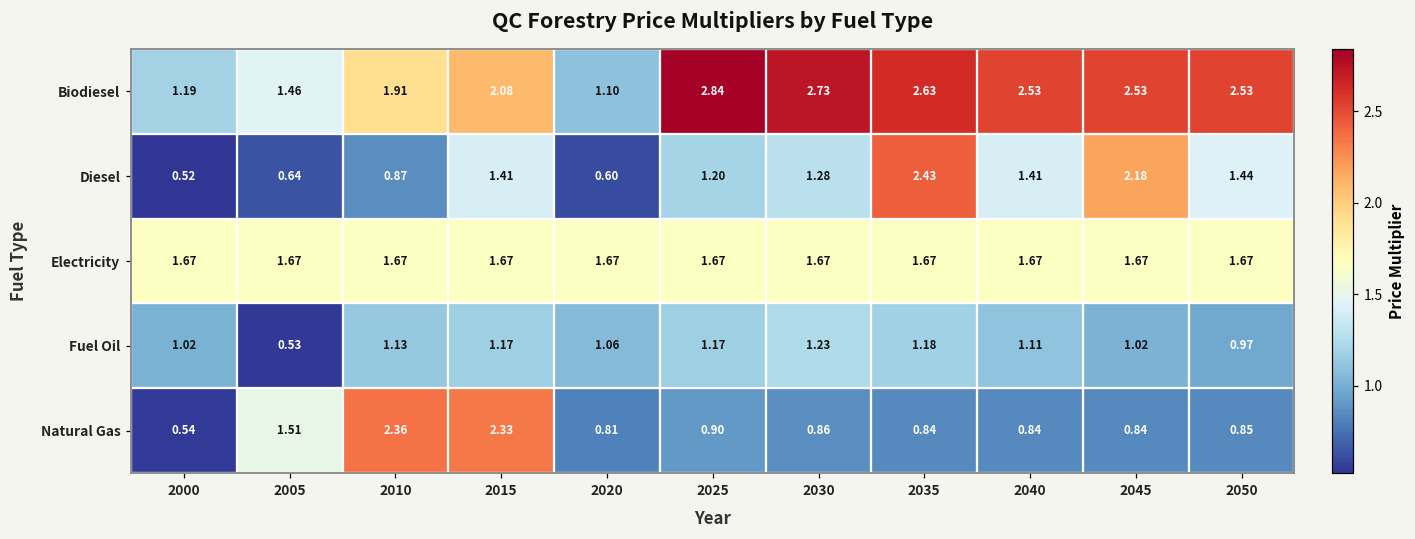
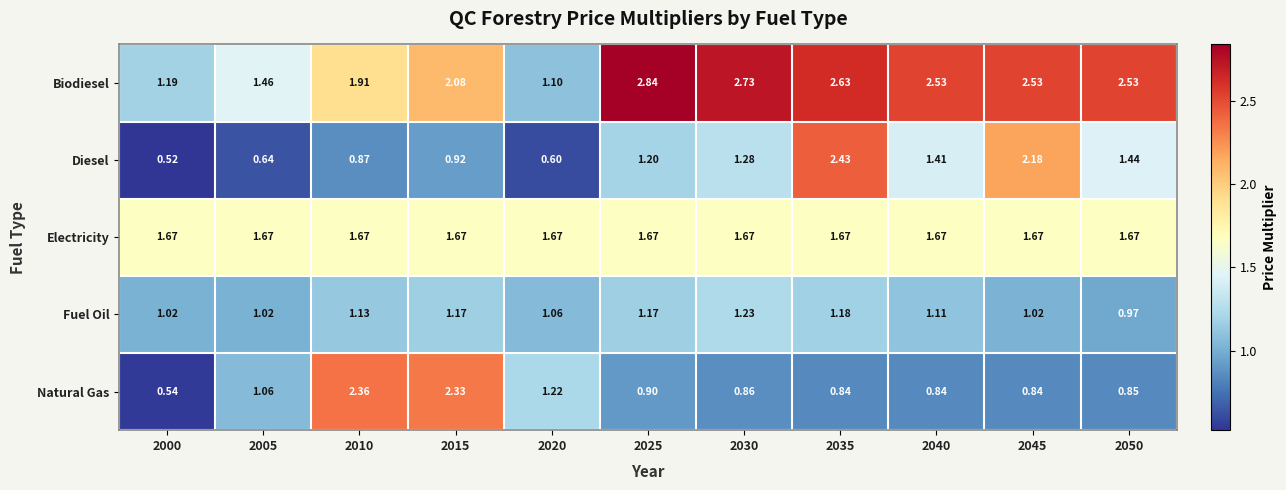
  {
    "Biodiesel": {
      "2000": 1.19,
      "2005": 1.46,
      "2010": 1.91,
      "2015": 2.08,
      "2020": 1.10,
      "2025": 2.84,
      "2030": 2.73,
      "2035": 2.63,
      "2040": 2.53,
      "2045": 2.53,
      "2050": 2.53
    },
    "Diesel": {
      "2000": 0.52,
      "2005": 0.64,
      "2010": 0.87,
-     "2015": 1.41,
+     "2015": 0.92,
      "2020": 0.60,
      "2025": 1.20,
      "2030": 1.28,
      "2035": 2.43,
      "2040": 1.41,
      "2045": 2.18,
      "2050": 1.44
    },
    "Electricity": {
      "2000": 1.67,
      "2005": 1.67,
      "2010": 1.67,
      "2015": 1.67,
      "2020": 1.67,
      "2025": 1.67,
      "2030": 1.67,
      "2035": 1.67,
      "2040": 1.67,
      "2045": 1.67,
      "2050": 1.67
    },
    "Fuel Oil": {
      "2000": 1.02,
-     "2005": 0.53,
+     "2005": 1.02,
      "2010": 1.13,
      "2015": 1.17,
      "2020": 1.06,
      "2025": 1.17,
      "2030": 1.23,
      "2035": 1.18,
      "2040": 1.11,
      "2045": 1.02,
      "2050": 0.97
    },
    "Natural Gas": {
      "2000": 0.54,
-     "2005": 1.51,
+     "2005": 1.06,
      "2010": 2.36,
      "2015": 2.33,
-     "2020": 0.81,
+     "2020": 1.22,
      "2025": 0.90,
      "2030": 0.86,
      "2035": 0.84,
      "2040": 0.84,
      "2045": 0.84,
      "2050": 0.85
    }
  }
